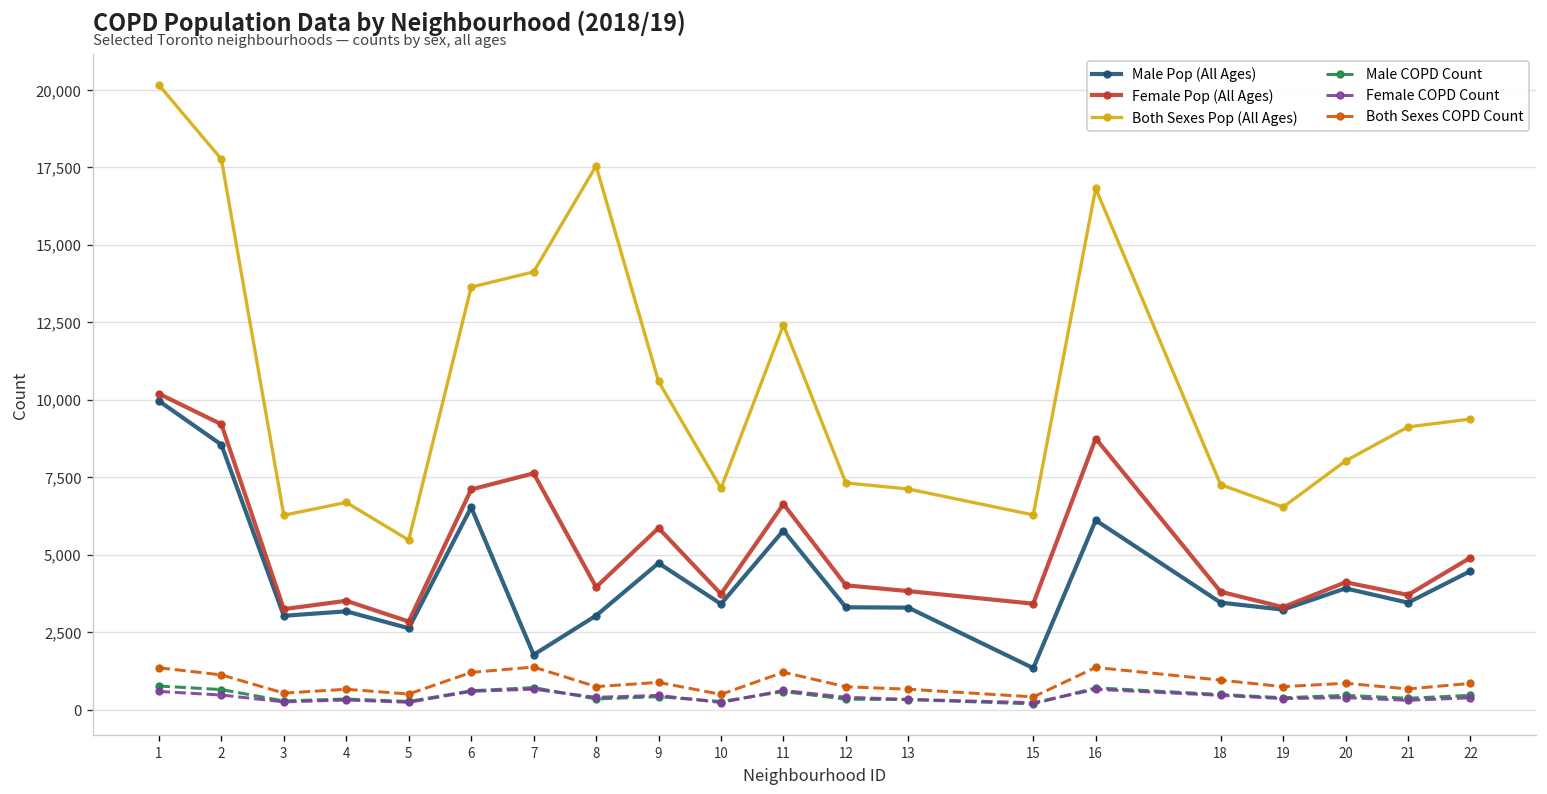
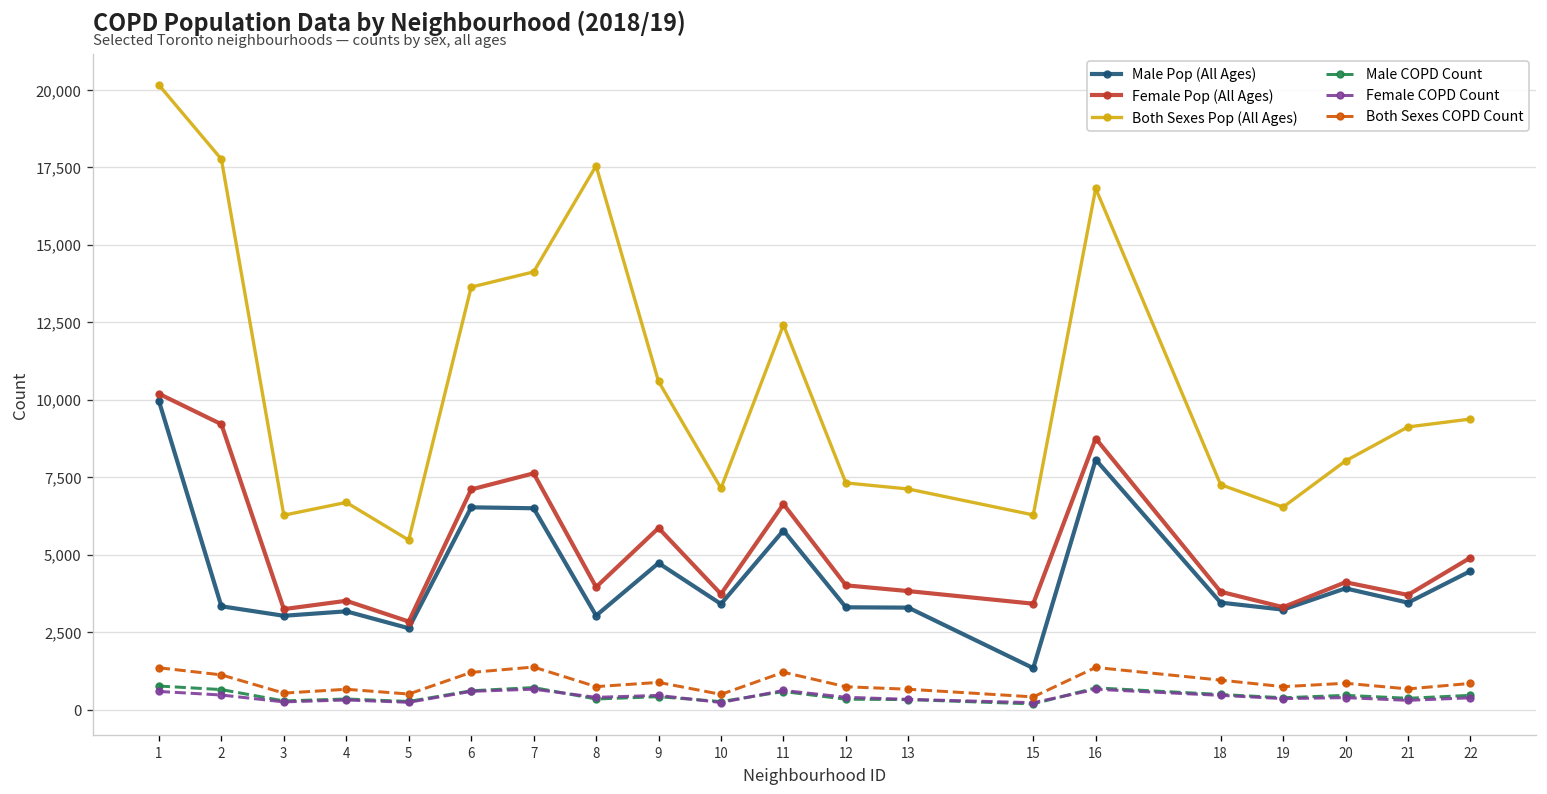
  {
    "Male Pop (All Ages)": {
      "1": "10,000",
-     "2": "8,600",
+     "2": "3,300",
      "3": "3,000",
      "4": "3,200",
      "5": "2,600",
      "6": "6,500",
-     "7": "1,800",
+     "7": "6,500",
      "8": "3,000",
      "9": "4,700",
      "10": "3,400",
      "11": "5,800",
      "12": "3,300",
      "13": "3,300",
      "15": "1,300",
-     "16": "6,100",
+     "16": "8,100",
      "18": "3,500",
      "20": "3,900",
      "21": "3,500",
      "22": "4,500"
    },
    "Both Sexes Pop (All Ages)": {
      "1": "20,200",
      "2": "17,800",
      "3": "6,300",
      "4": "6,700",
      "5": "5,500",
      "6": "13,600",
      "7": "14,100",
      "8": "17,600",
      "9": "10,600",
      "10": "7,100",
      "11": "12,400",
      "12": "7,300",
      "13": "7,100",
      "15": "6,300",
      "16": "16,800",
      "18": "7,300",
      "19": "6,500",
      "20": "8,000",
      "21": "9,100",
      "22": "9,400"
    },
    "Male COPD Count": {
      "1": "800",
      "2": "700"
    },
    "Female COPD Count": {
      "1": "600",
      "2": "500"
    }
  }
